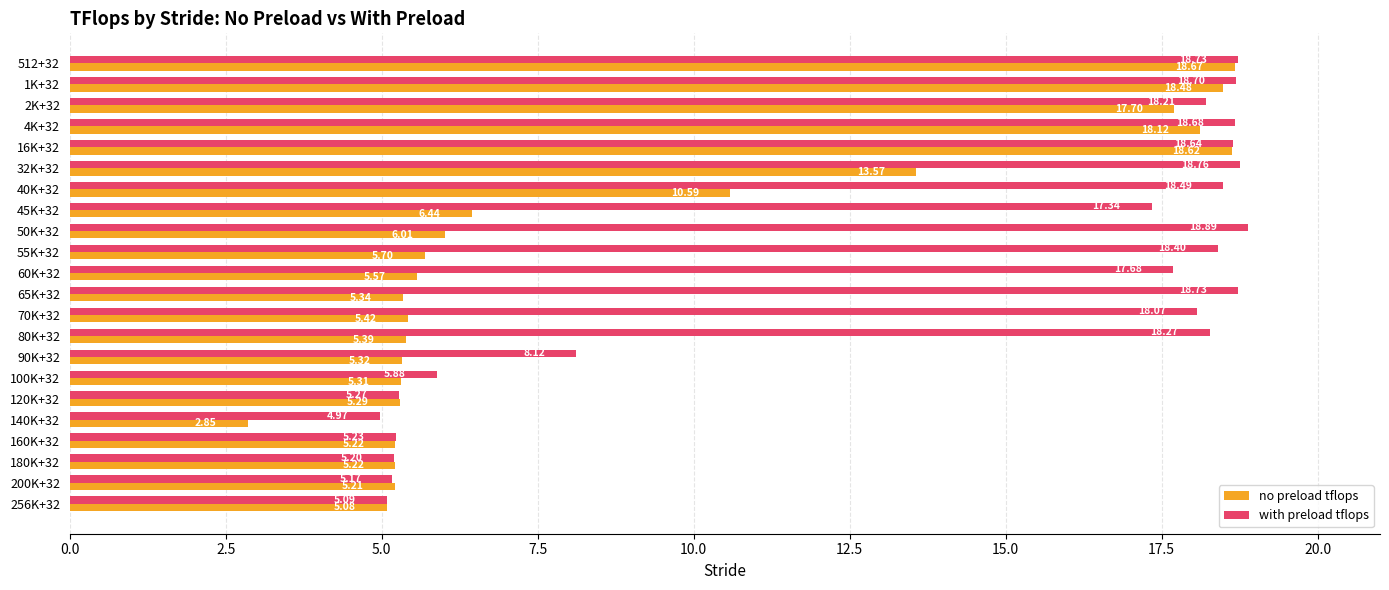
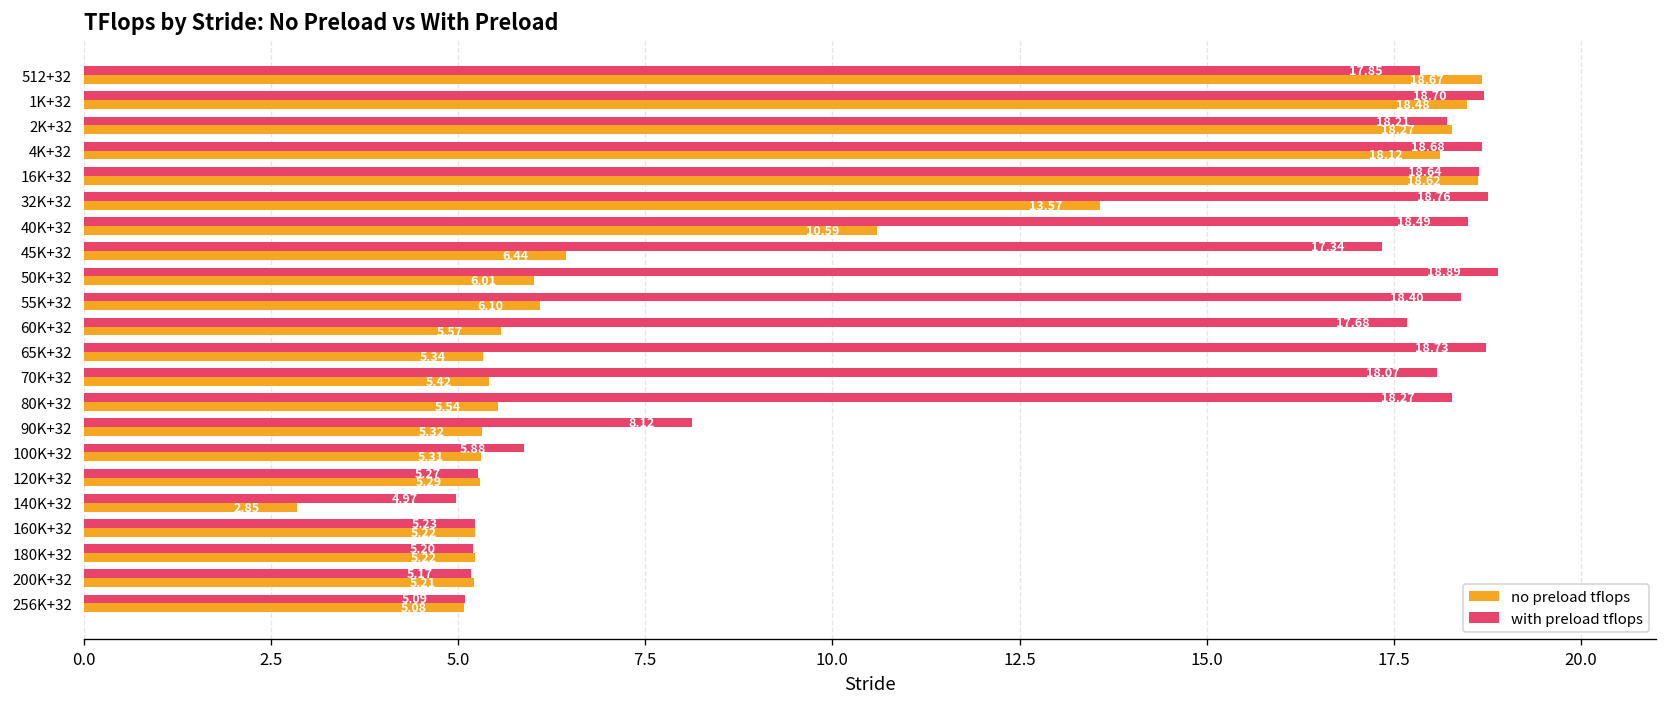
  {
    "no preload tflops": {
      "512+32": 18.67,
      "1K+32": 18.48,
-     "2K+32": 17.70,
+     "2K+32": 18.27,
      "4K+32": 18.12,
      "32K+32": 13.57,
      "40K+32": 10.59,
      "45K+32": 6.44,
      "50K+32": 6.01,
-     "55K+32": 5.70,
+     "55K+32": 6.10,
      "60K+32": 5.57,
      "65K+32": 5.34,
      "70K+32": 5.42,
-     "80K+32": 5.39,
+     "80K+32": 5.54,
      "90K+32": 5.32,
      "100K+32": 5.31,
      "140K+32": 2.85
    },
    "with preload tflops": {
-     "512+32": 18.73,
+     "512+32": 17.85,
      "1K+32": 18.70,
      "4K+32": 18.68,
      "32K+32": 18.76,
      "40K+32": 18.49,
      "45K+32": 17.34,
      "50K+32": 18.89,
      "55K+32": 18.40,
      "60K+32": 17.68,
      "65K+32": 18.73,
      "70K+32": 18.07,
      "80K+32": 18.27,
      "90K+32": 8.12,
      "100K+32": 5.88,
      "140K+32": 4.97
    }
  }
